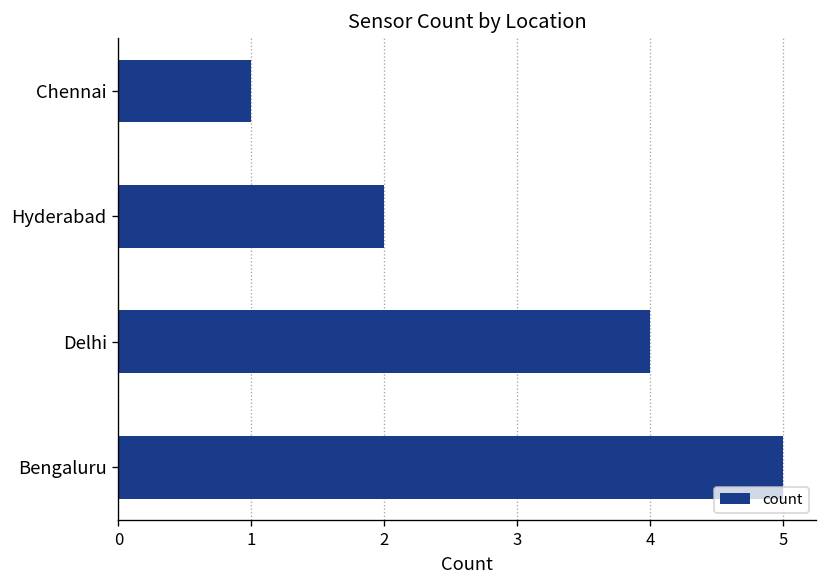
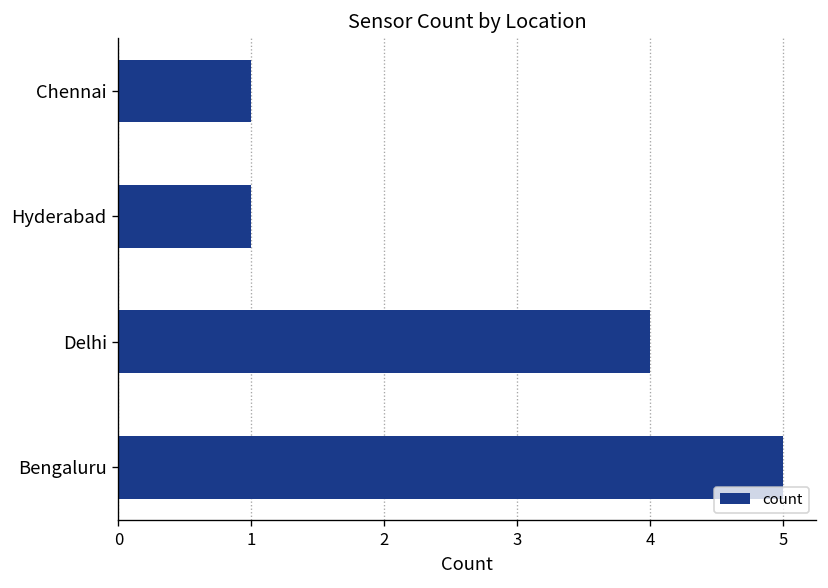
  {
    "Chennai": 1,
-   "Hyderabad": 2,
+   "Hyderabad": 1,
    "Delhi": 4,
    "Bengaluru": 5
  }
